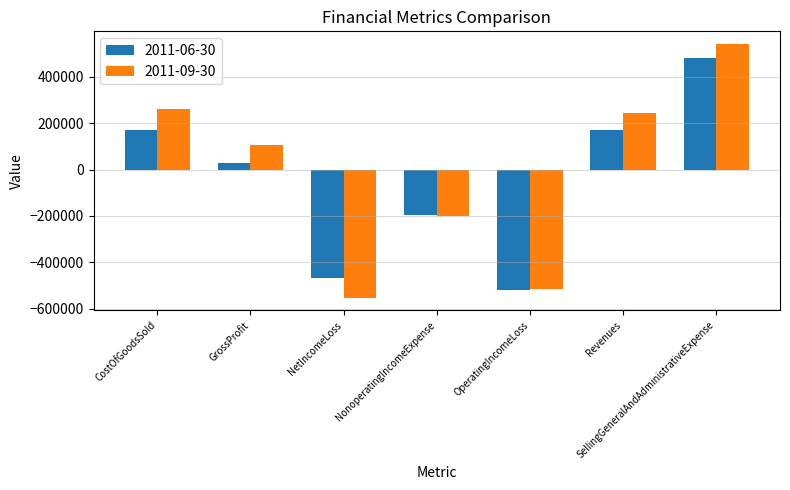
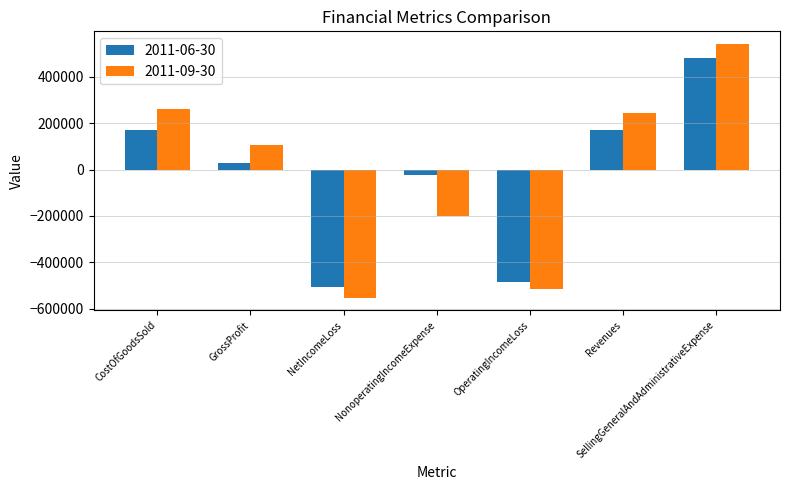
  {
    "2011-06-30": {
      "CostOfGoodsSold": 170000,
      "GrossProfit": 30000,
-     "NetIncomeLoss": -470000,
-     "NonoperatingIncomeExpense": -200000,
-     "OperatingIncomeLoss": -520000,
+     "NetIncomeLoss": -510000,
+     "NonoperatingIncomeExpense": -20000,
+     "OperatingIncomeLoss": -480000,
      "Revenues": 170000,
      "SellingGeneralAndAdministrativeExpense": 480000
    },
    "2011-09-30": {
      "CostOfGoodsSold": 260000,
      "GrossProfit": 100000,
      "NetIncomeLoss": -550000,
      "NonoperatingIncomeExpense": -200000,
      "OperatingIncomeLoss": -520000,
      "Revenues": 240000,
      "SellingGeneralAndAdministrativeExpense": 540000
    }
  }
